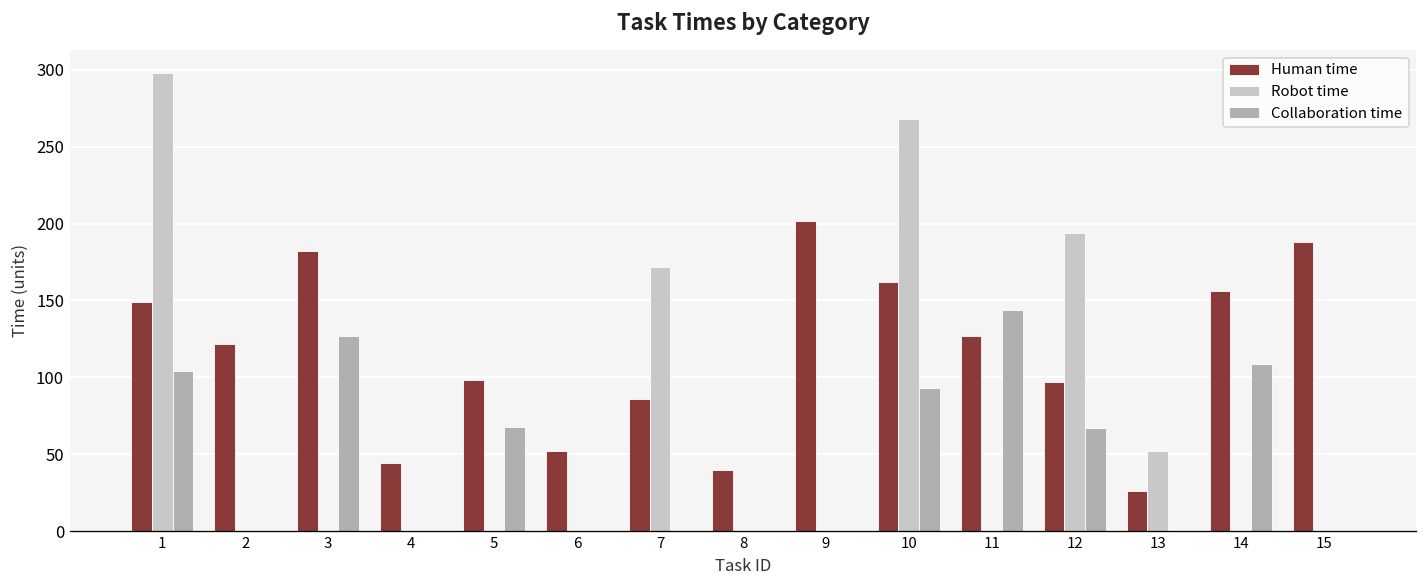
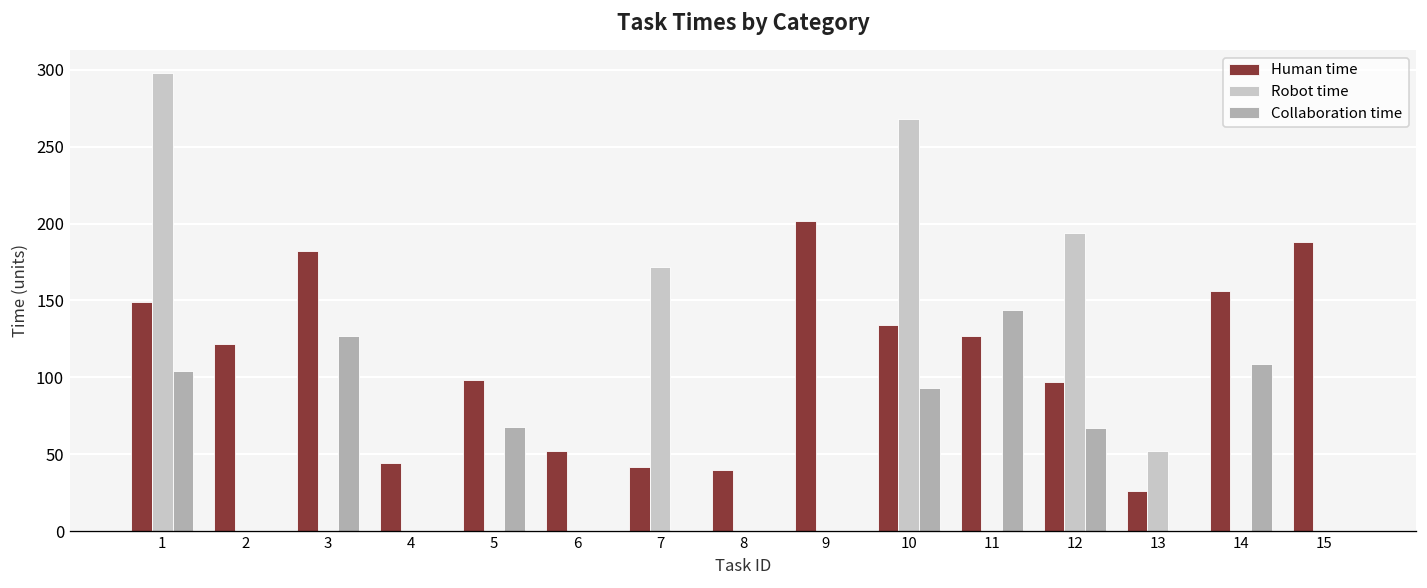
  {
    "Human time": {
      "1": 149,
      "2": 122,
      "3": 182,
      "4": 44,
      "5": 98,
      "6": 52,
-     "7": 86,
+     "7": 42,
      "8": 40,
      "9": 202,
-     "10": 162,
+     "10": 134,
      "11": 127,
      "12": 97,
      "13": 26,
      "14": 156,
      "15": 188
    }
  }
